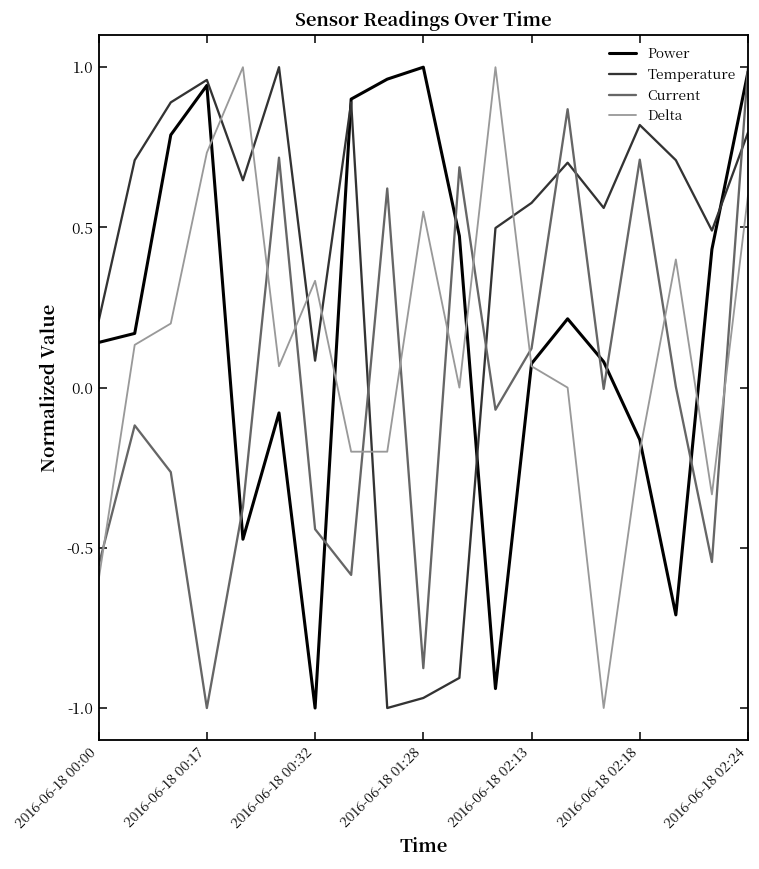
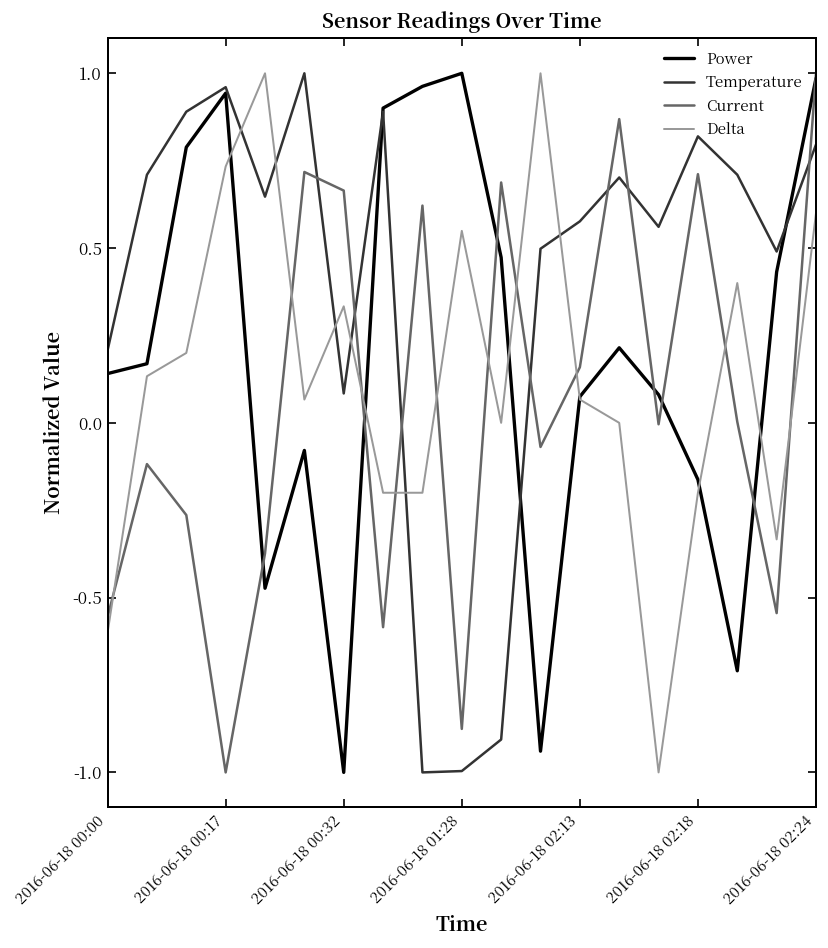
  {
    "Power": {
      "2016-06-18 00:00": 0.14,
      "2016-06-18 00:17": 0.94,
      "2016-06-18 00:32": -1.00,
      "2016-06-18 01:28": 1.00,
      "2016-06-18 02:18": -0.16,
      "2016-06-18 02:24": 0.99
    },
    "Temperature": {
      "2016-06-18 00:00": 0.21,
      "2016-06-18 00:17": 0.96,
      "2016-06-18 00:32": 0.08,
-     "2016-06-18 01:28": -0.97,
+     "2016-06-18 01:28": -1.00,
      "2016-06-18 02:13": 0.58,
      "2016-06-18 02:18": 0.82,
      "2016-06-18 02:24": 0.80
    },
    "Current": {
      "2016-06-18 00:00": -0.55,
      "2016-06-18 00:17": -1.00,
-     "2016-06-18 00:32": -0.44,
+     "2016-06-18 00:32": 0.66,
      "2016-06-18 01:28": -0.88,
-     "2016-06-18 02:13": 0.12,
+     "2016-06-18 02:13": 0.16,
      "2016-06-18 02:18": 0.71,
      "2016-06-18 02:24": 1.00
    },
    "Delta": {
      "2016-06-18 00:00": -0.60,
      "2016-06-18 00:17": 0.73,
      "2016-06-18 00:32": 0.33,
      "2016-06-18 01:28": 0.55,
      "2016-06-18 02:18": -0.20,
      "2016-06-18 02:24": 0.60
    }
  }
